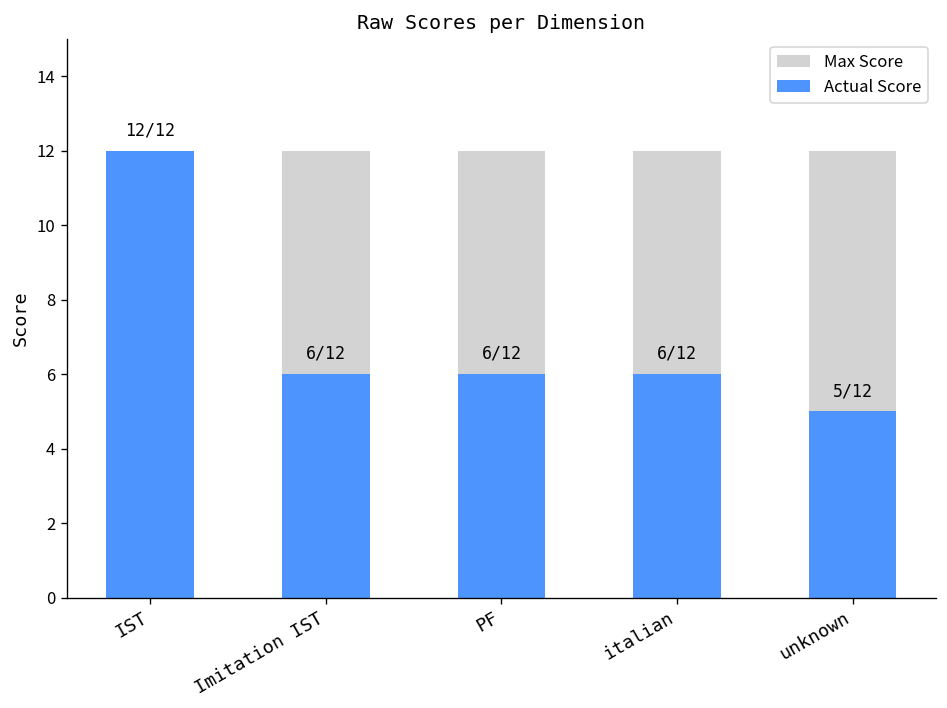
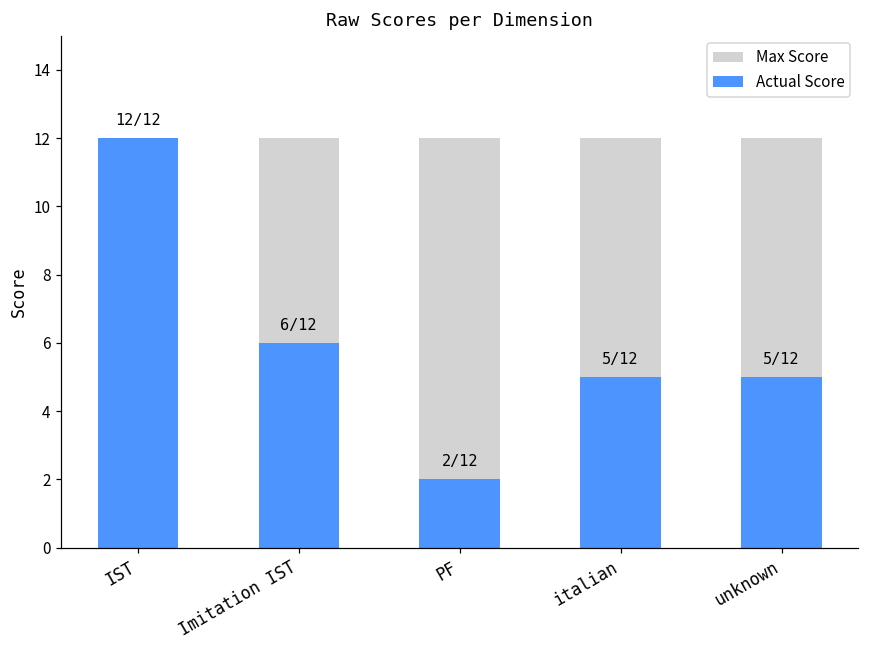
  {
    "Max Score": {
      "IST": 12,
      "Imitation IST": 12,
      "PF": 12,
      "italian": 12,
      "unknown": 12
    },
    "Actual Score": {
      "IST": 12,
-     "PF": 6,
-     "italian": 6
+     "PF": 2,
+     "italian": 5
    }
  }
